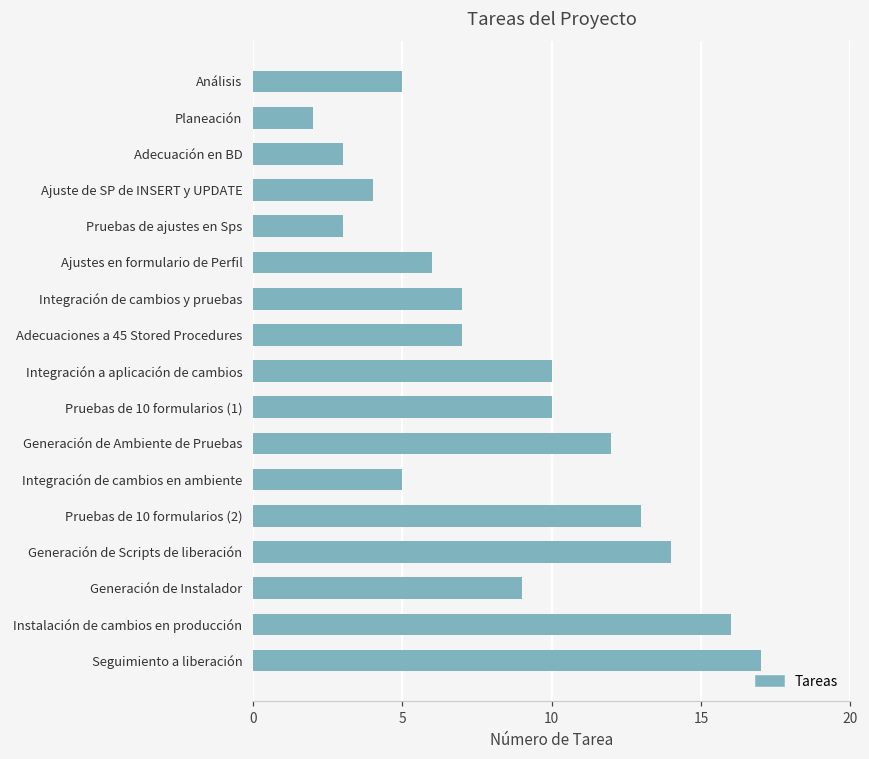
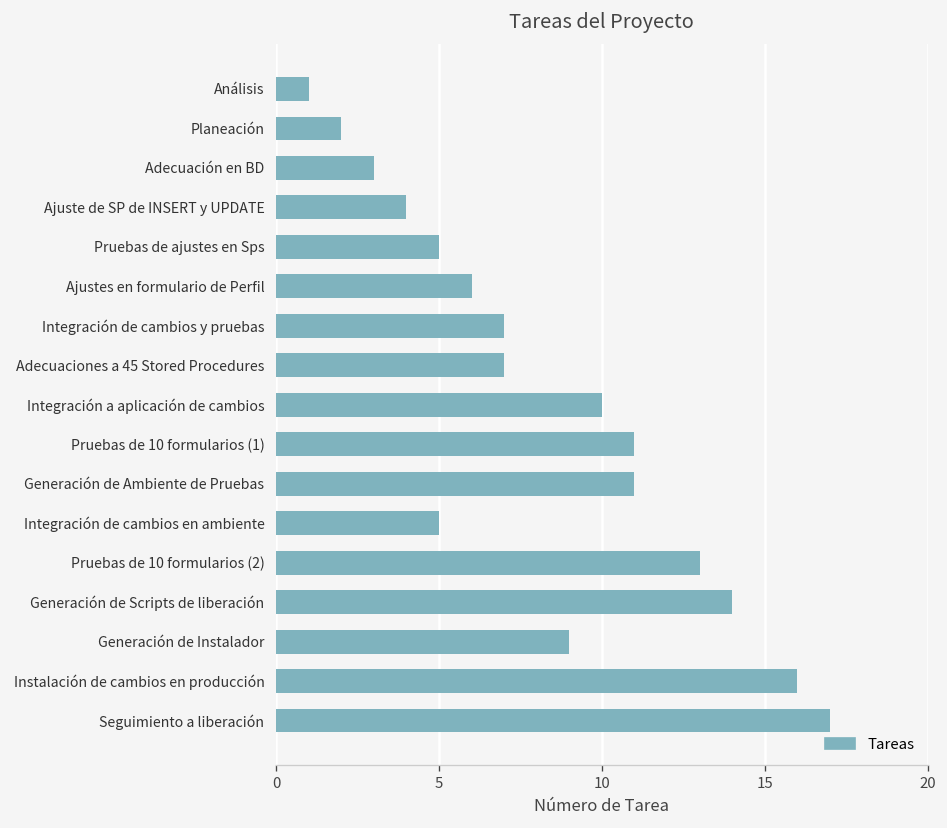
  {
-   "Análisis": 5,
+   "Análisis": 1,
    "Planeación": 2,
    "Adecuación en BD": 3,
    "Ajuste de SP de INSERT y UPDATE": 4,
-   "Pruebas de ajustes en Sps": 3,
+   "Pruebas de ajustes en Sps": 5,
    "Ajustes en formulario de Perfil": 6,
    "Integración de cambios y pruebas": 7,
    "Adecuaciones a 45 Stored Procedures": 7,
    "Integración a aplicación de cambios": 10,
-   "Pruebas de 10 formularios (1)": 10,
-   "Generación de Ambiente de Pruebas": 12,
+   "Pruebas de 10 formularios (1)": 11,
+   "Generación de Ambiente de Pruebas": 11,
    "Integración de cambios en ambiente": 5,
    "Pruebas de 10 formularios (2)": 13,
    "Generación de Scripts de liberación": 14,
    "Generación de Instalador": 9,
    "Instalación de cambios en producción": 16,
    "Seguimiento a liberación": 17
  }
